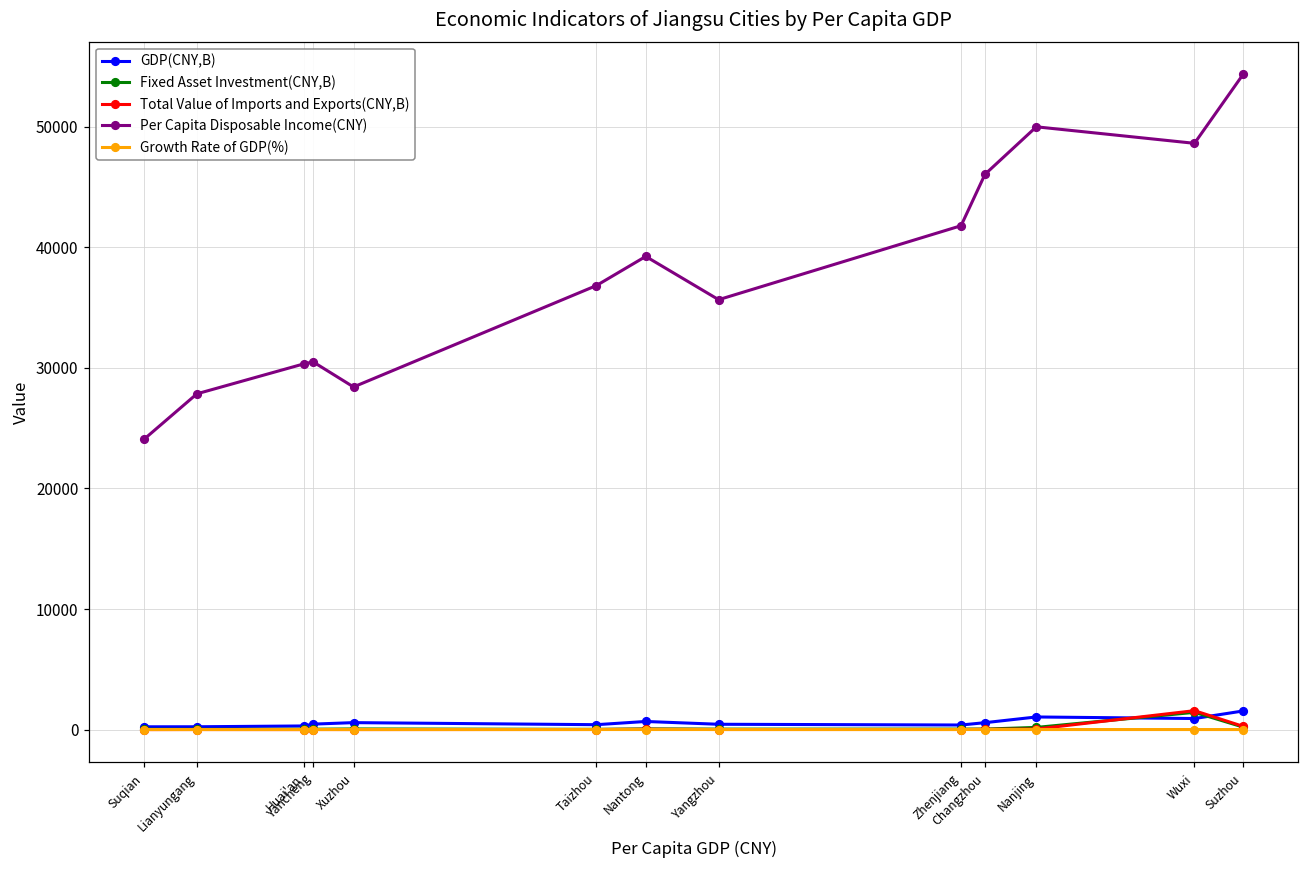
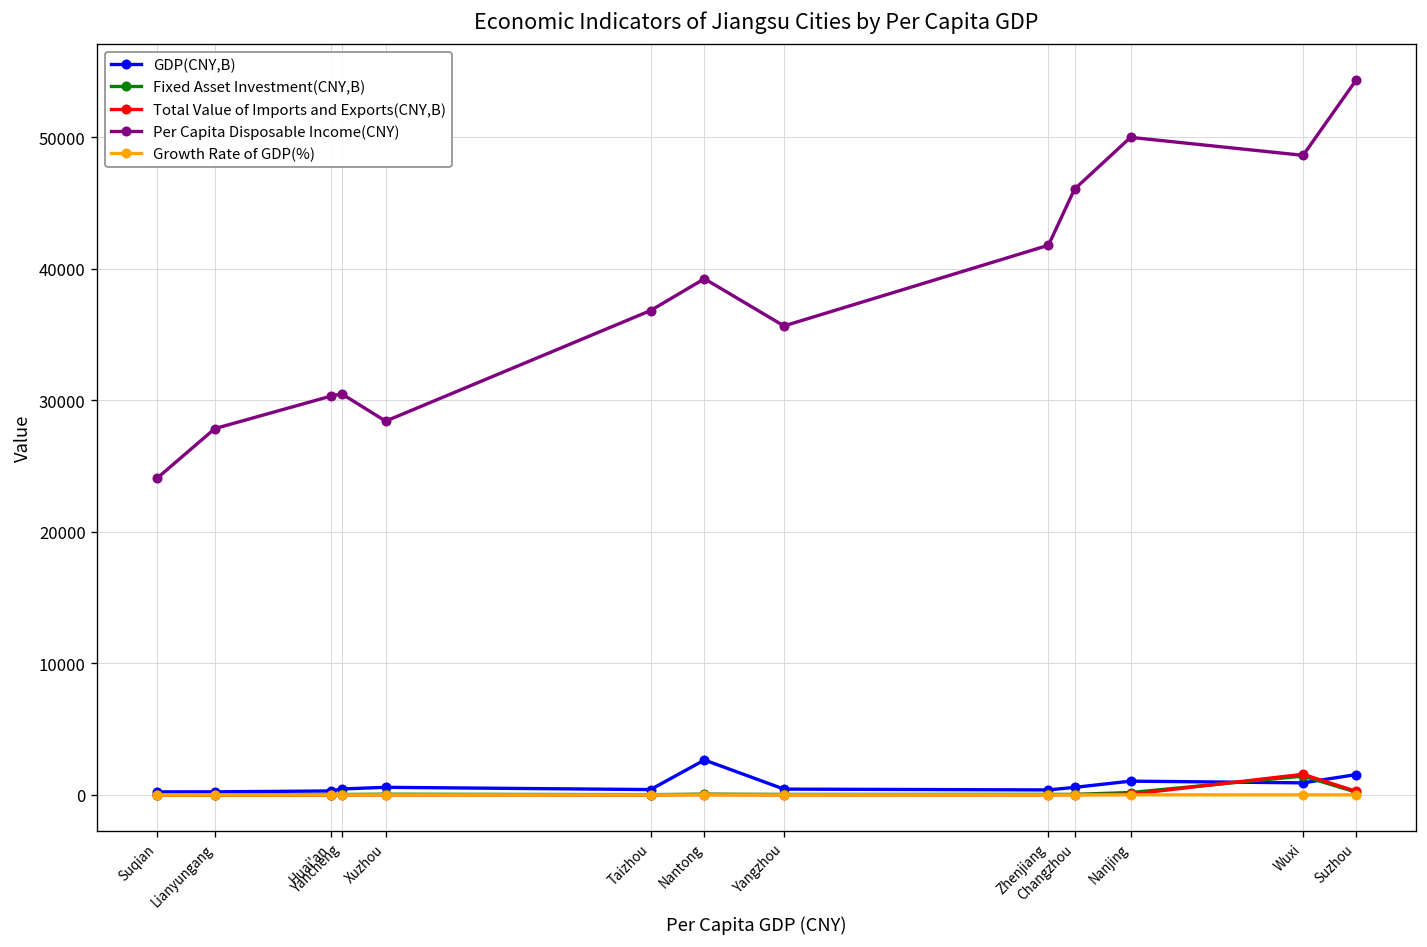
  {
    "GDP(CNY,B)": {
      "Huai'an": 300,
      "Yancheng": 500,
      "Xuzhou": 600,
      "Taizhou": 400,
-     "Nantong": 700,
+     "Nantong": 2700,
      "Yangzhou": 400,
      "Zhenjiang": 400,
      "Changzhou": 600,
      "Nanjing": 1100,
      "Wuxi": 900,
      "Suzhou": 1500
    },
    "Per Capita Disposable Income(CNY)": {
      "Suqian": 24100,
      "Lianyungang": 27900,
      "Huai'an": 30300,
      "Yancheng": 30500,
      "Xuzhou": 28400,
      "Taizhou": 36800,
      "Nantong": 39200,
      "Yangzhou": 35700,
      "Zhenjiang": 41800,
      "Changzhou": 46100,
      "Nanjing": 50000,
      "Wuxi": 48600,
      "Suzhou": 54300
    },
    "Growth Rate of GDP(%)": {
      "Wuxi": 0
    }
  }
